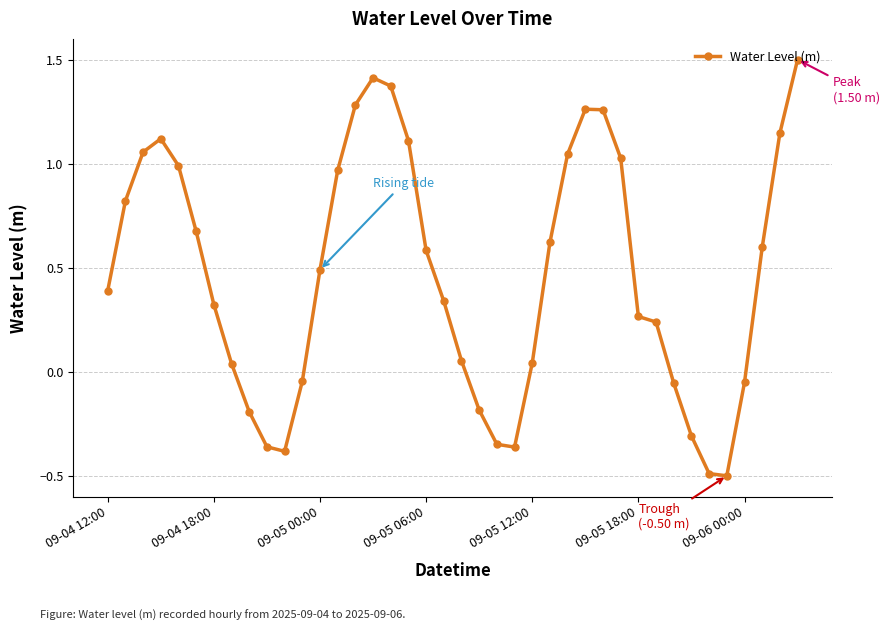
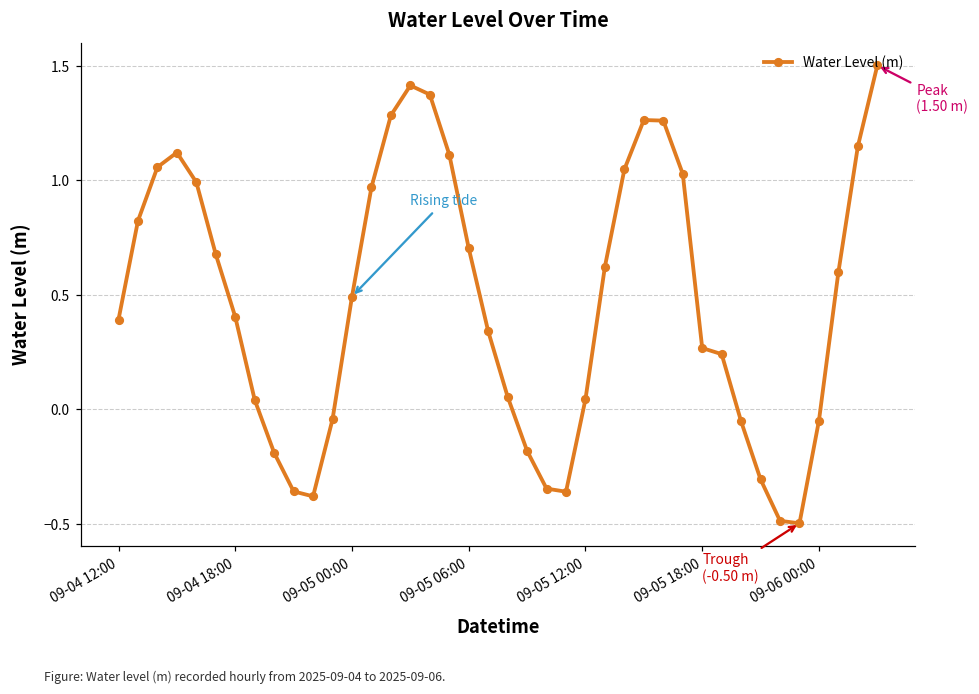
  {
    "09-04 12:00": 0.39,
-   "09-04 18:00": 0.33,
+   "09-04 18:00": 0.40,
    "09-05 00:00": 0.49,
-   "09-05 06:00": 0.59,
+   "09-05 06:00": 0.70,
    "09-05 12:00": 0.04,
    "09-05 18:00": 0.27,
    "09-06 00:00": -0.05
  }
